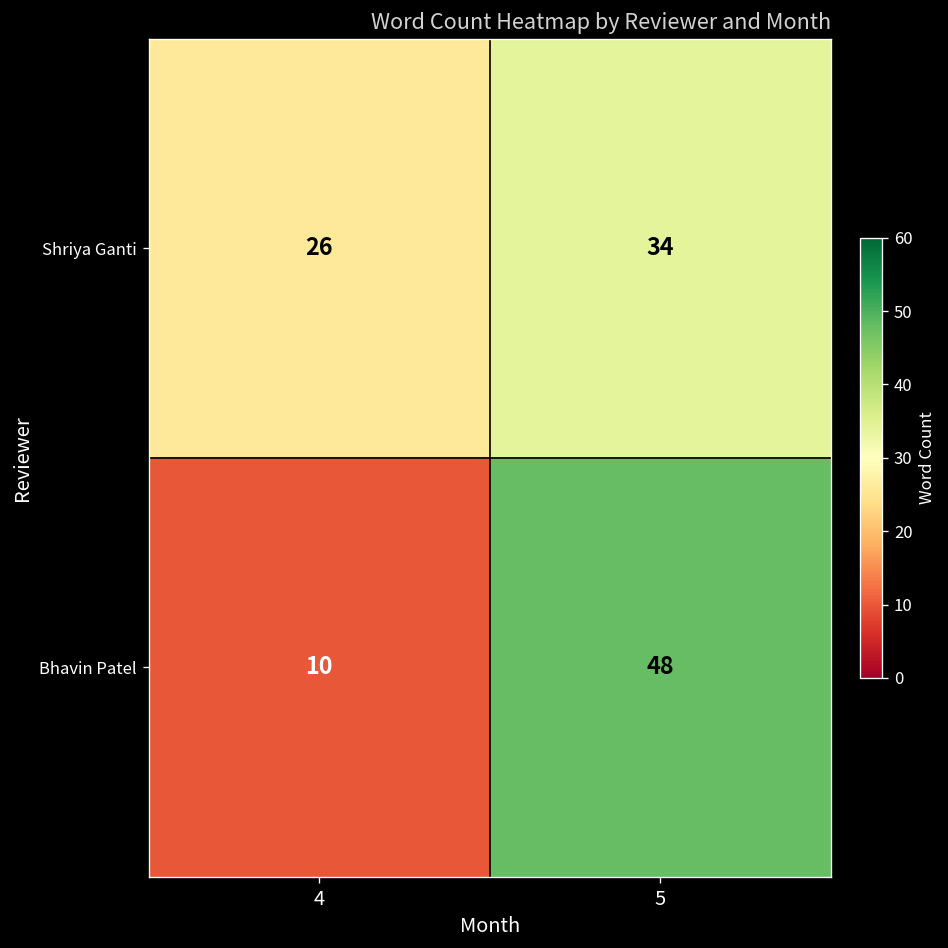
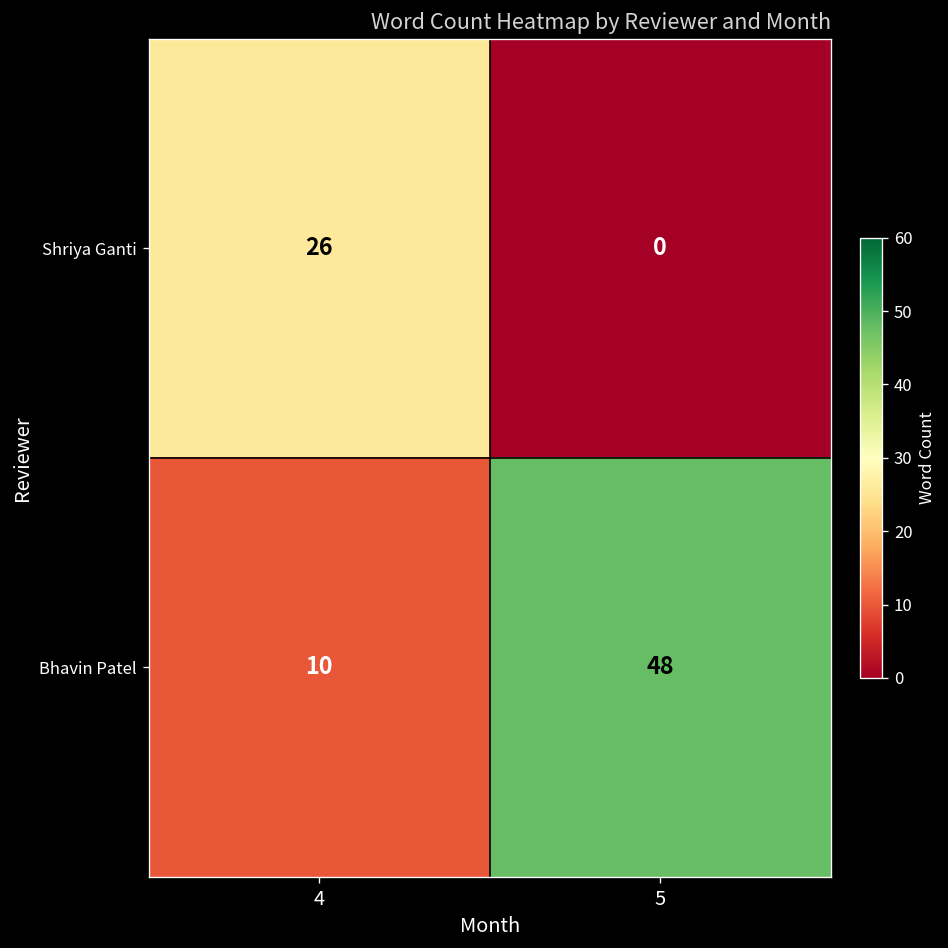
  {
    "Shriya Ganti": {
      "4": 26,
-     "5": 34
+     "5": 0
    },
    "Bhavin Patel": {
      "4": 10,
      "5": 48
    }
  }
